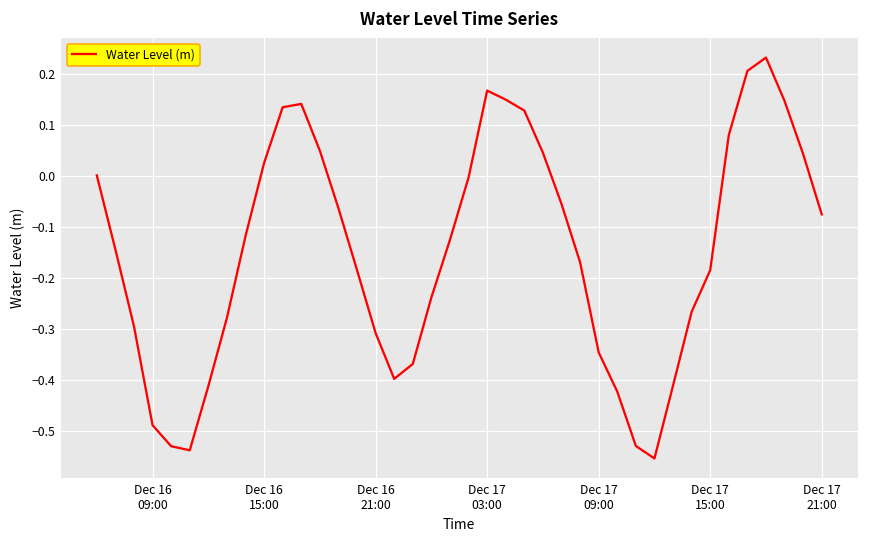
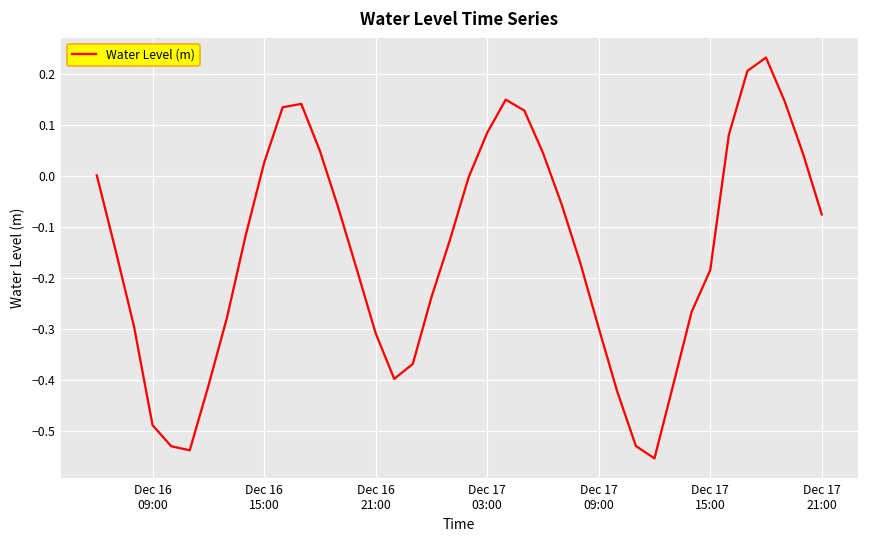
  {
    "Dec 16 09:00": -0.49,
    "Dec 16 15:00": 0.03,
    "Dec 16 21:00": -0.31,
-   "Dec 17 03:00": 0.17,
-   "Dec 17 09:00": -0.35,
+   "Dec 17 03:00": 0.08,
+   "Dec 17 09:00": -0.30,
    "Dec 17 15:00": -0.18,
    "Dec 17 21:00": -0.08
  }
